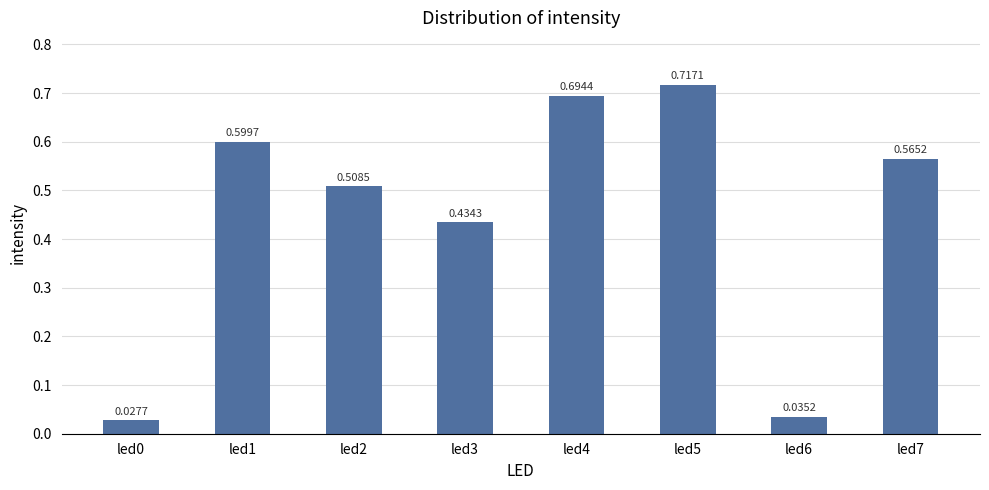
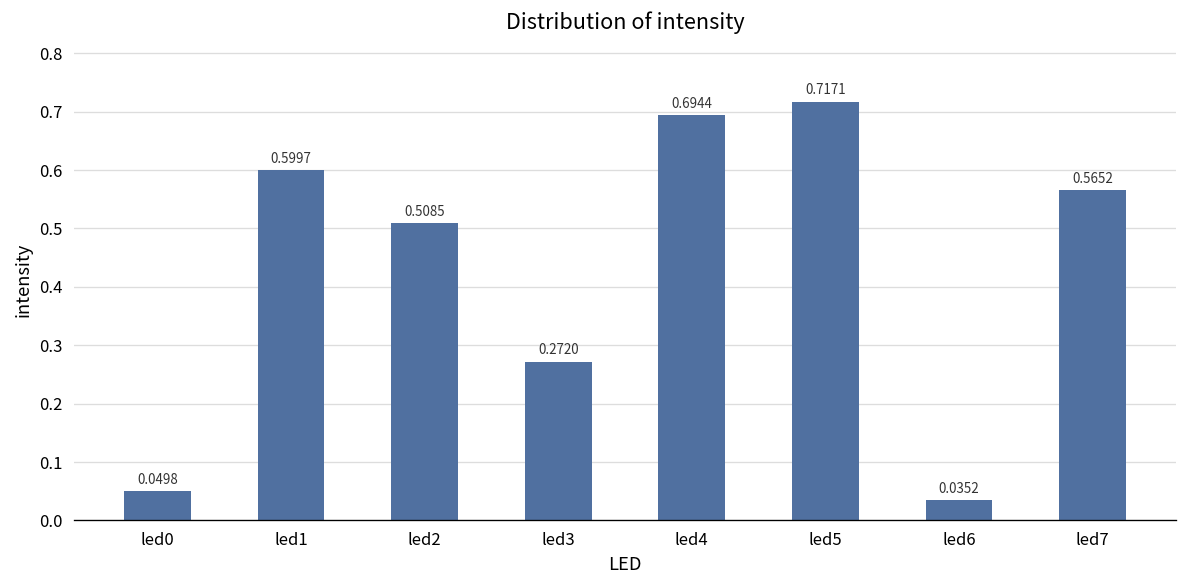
  {
-   "led0": 0.0277,
+   "led0": 0.0498,
    "led1": 0.5997,
    "led2": 0.5085,
-   "led3": 0.4343,
+   "led3": 0.2720,
    "led4": 0.6944,
    "led5": 0.7171,
    "led6": 0.0352,
    "led7": 0.5652
  }
